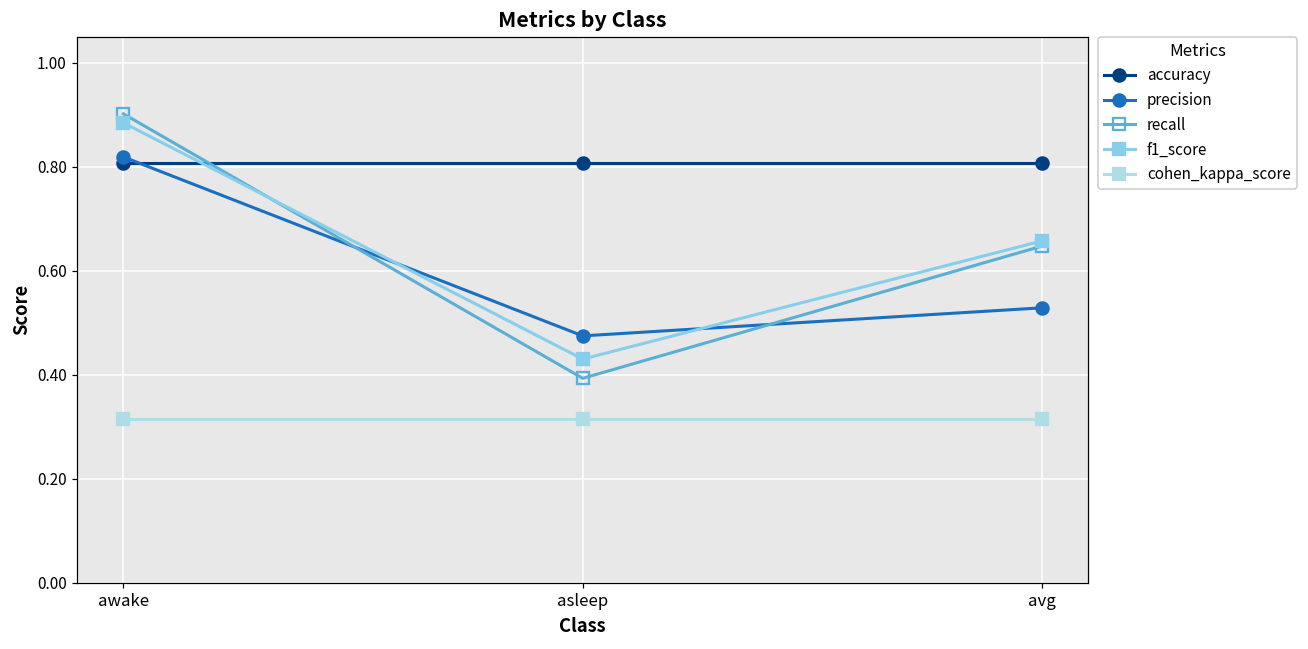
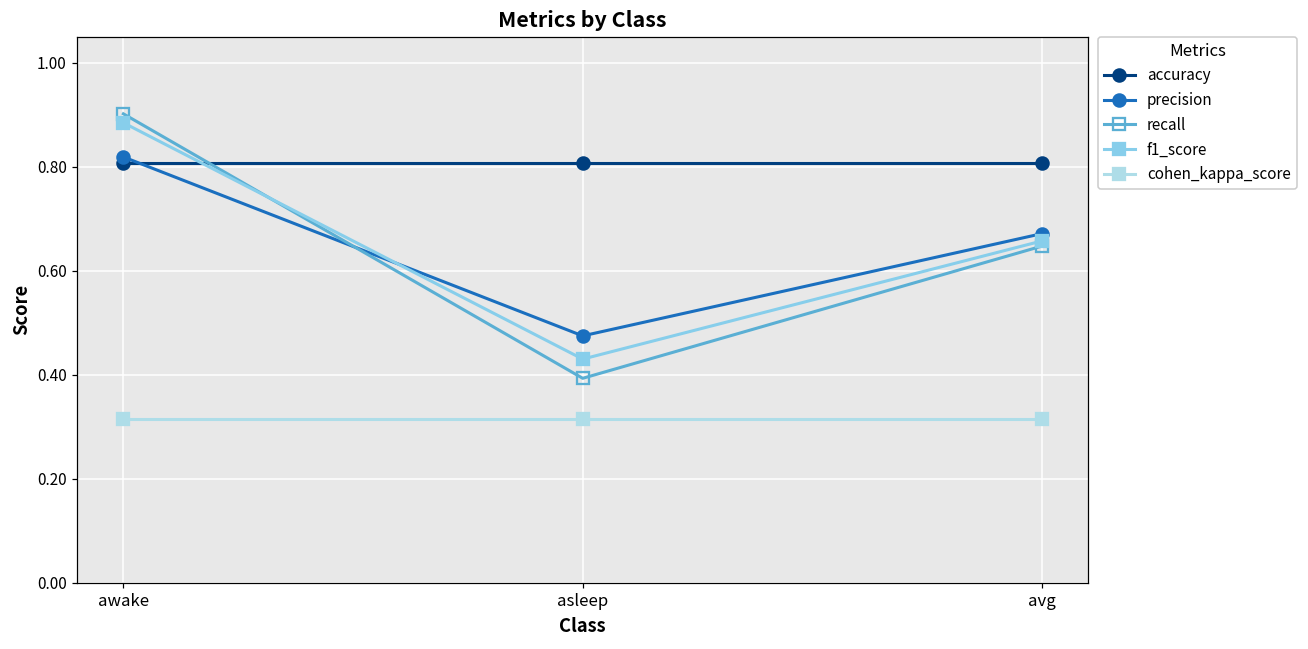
  {
    "accuracy": {
      "awake": 0.81,
      "asleep": 0.81,
      "avg": 0.81
    },
    "precision": {
      "awake": 0.82,
      "asleep": 0.47,
-     "avg": 0.53
+     "avg": 0.67
    }
  }
